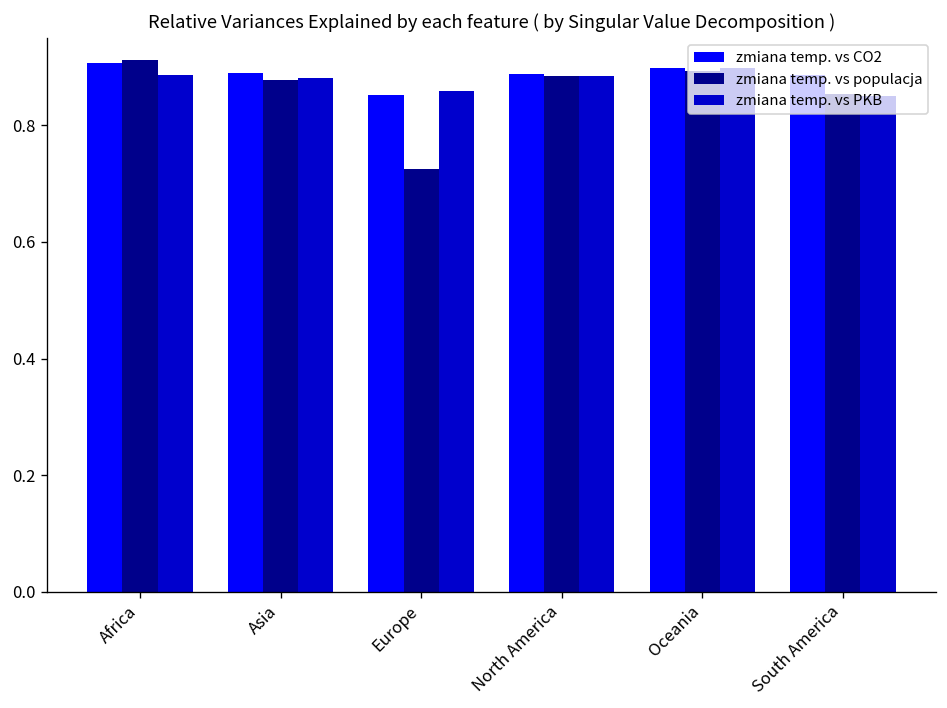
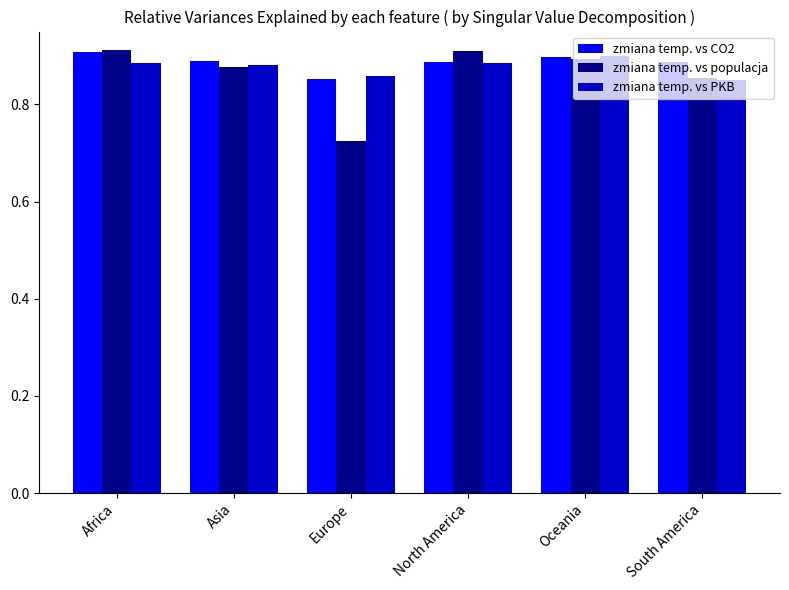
  {
    "zmiana temp. vs populacja": {
      "Africa": 0.91,
      "Asia": 0.88,
      "Europe": 0.73,
-     "North America": 0.89
+     "North America": 0.91
    }
  }
